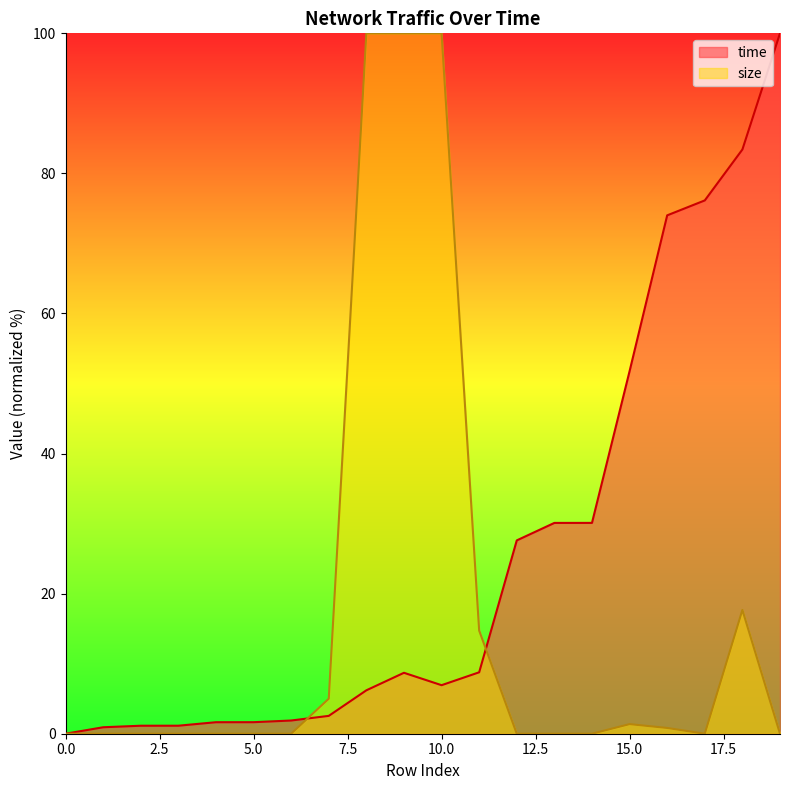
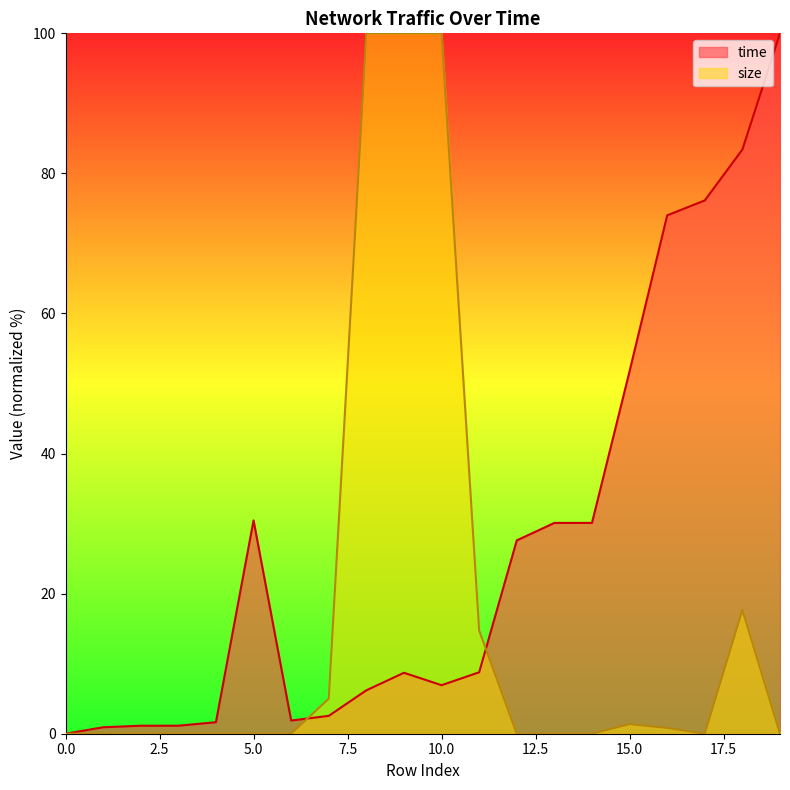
  {
    "time": {
-     "5.0": 2,
+     "5.0": 30,
      "10.0": 7,
      "15.0": 52
    },
    "size": {
      "5.0": 0,
      "10.0": 100,
      "15.0": 1
    }
  }
